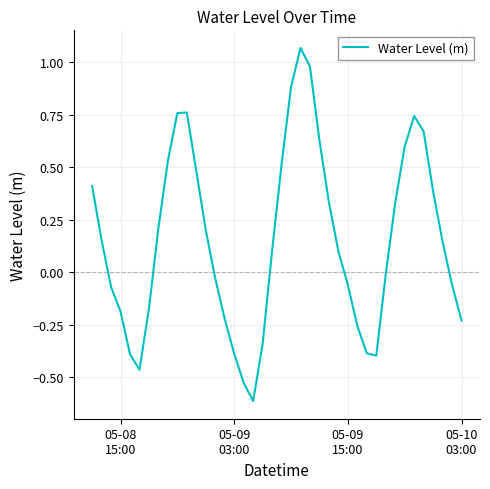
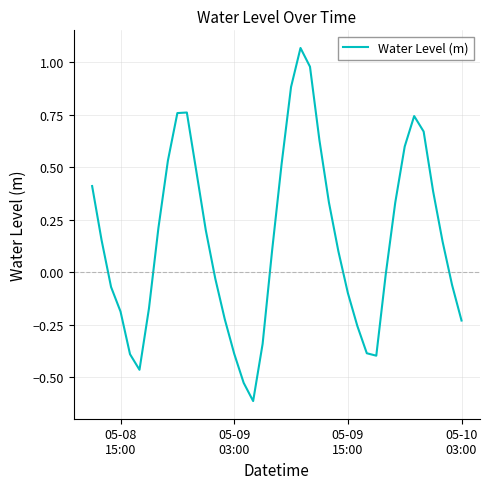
  {
    "05-08 15:00": -0.19,
    "05-09 03:00": -0.39,
-   "05-09 15:00": -0.06,
+   "05-09 15:00": -0.10,
    "05-10 03:00": -0.23
  }
